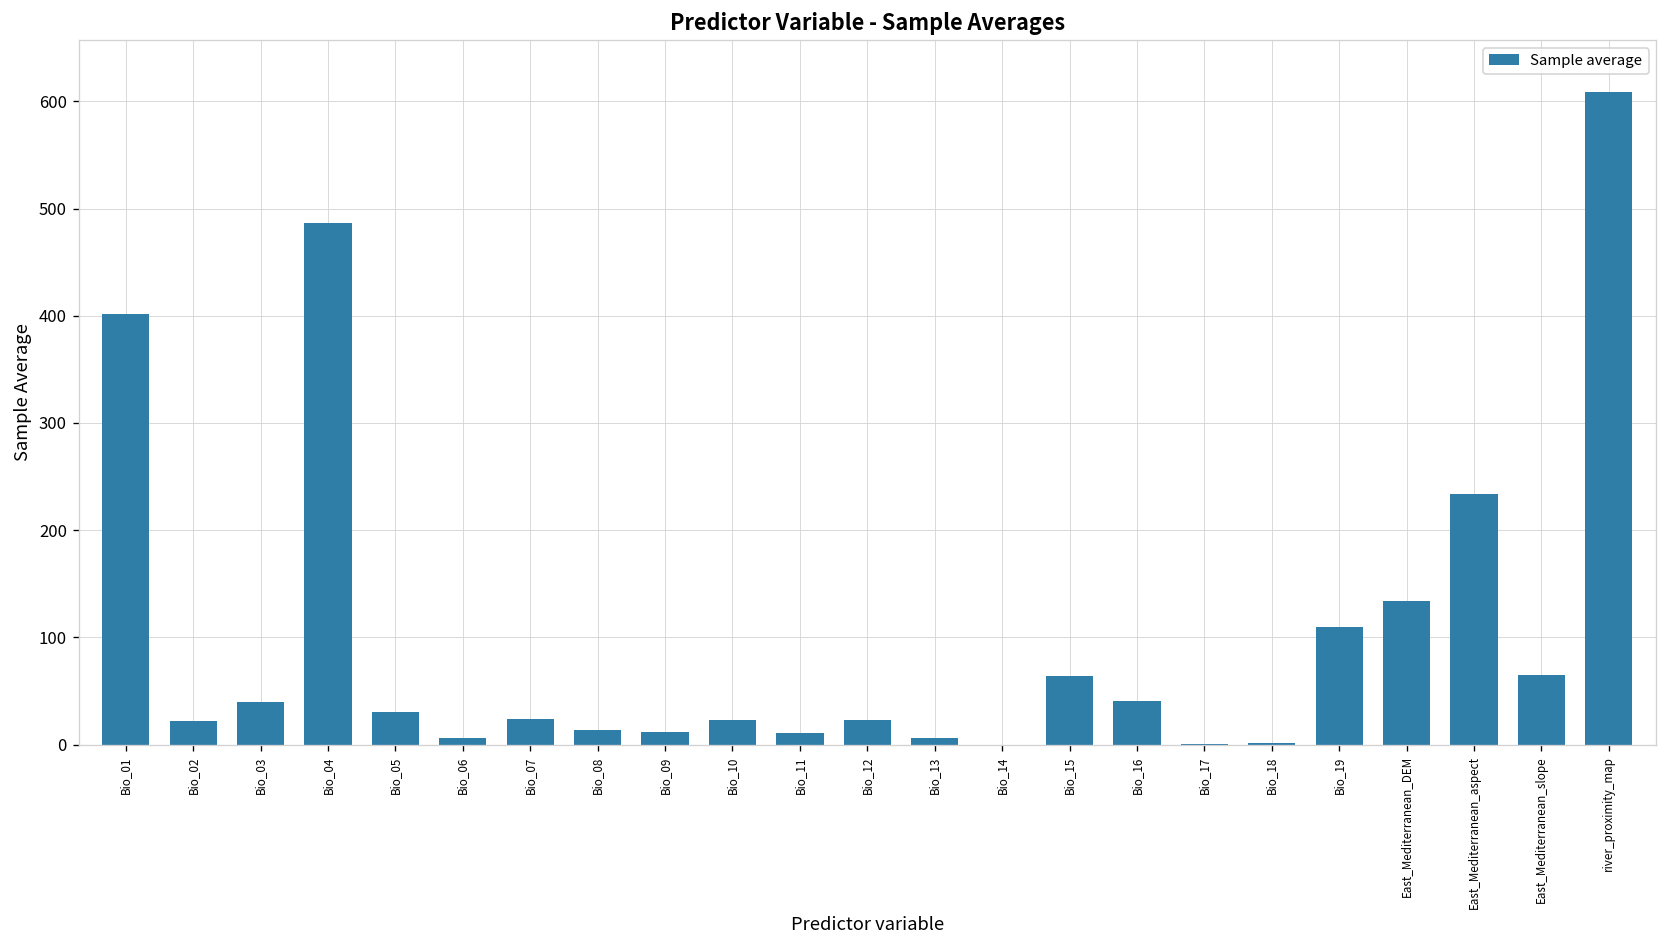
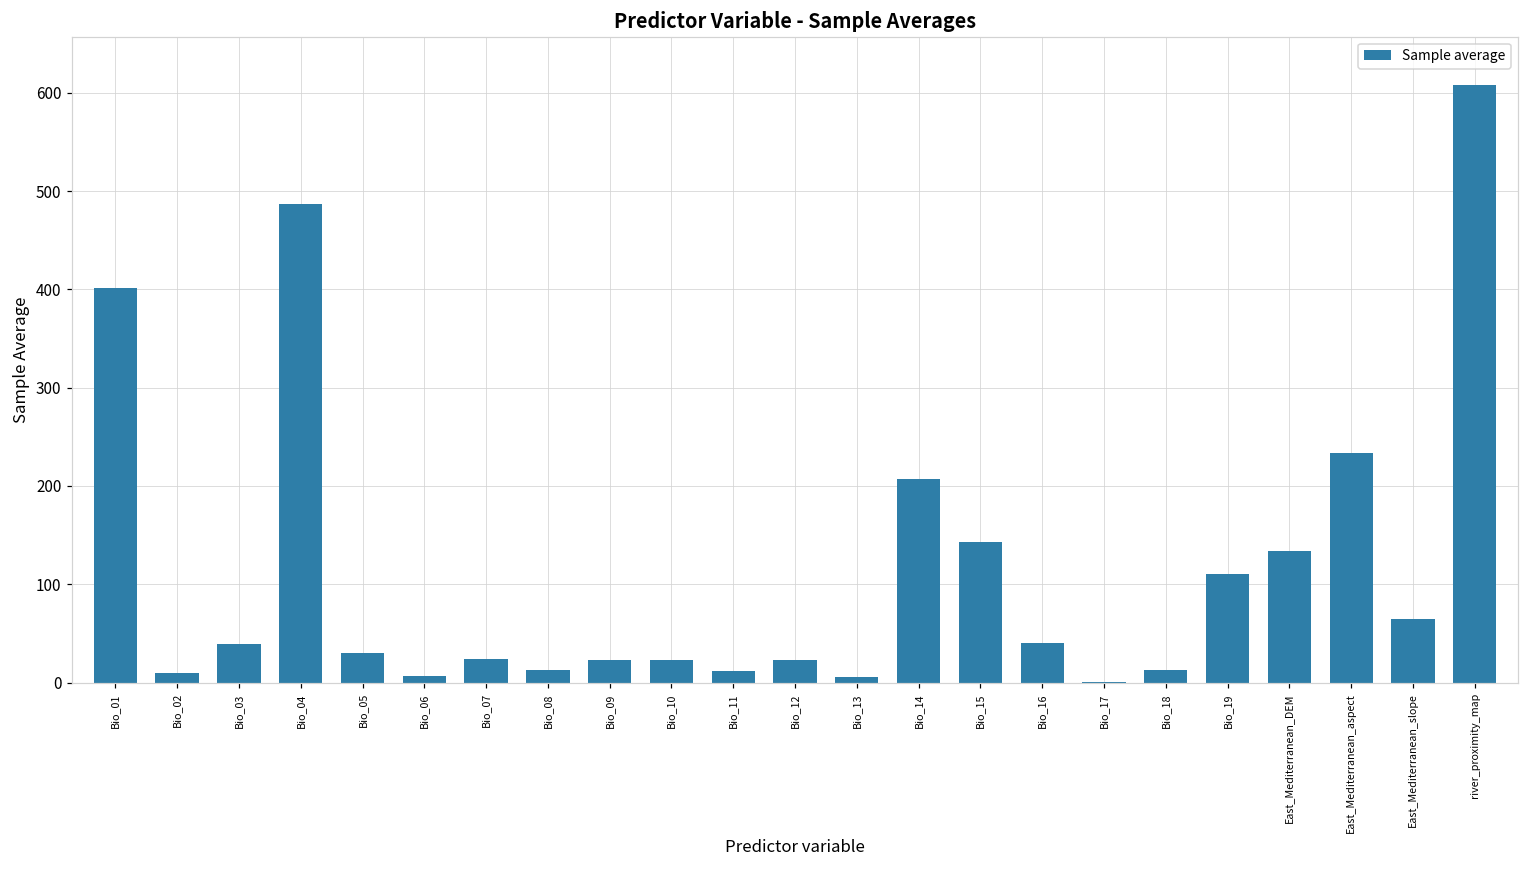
  {
    "Bio_01": 400,
-   "Bio_02": 20,
+   "Bio_02": 10,
    "Bio_03": 40,
    "Bio_04": 490,
    "Bio_05": 30,
    "Bio_06": 10,
    "Bio_07": 20,
    "Bio_08": 10,
-   "Bio_09": 10,
+   "Bio_09": 20,
    "Bio_10": 20,
    "Bio_11": 10,
    "Bio_12": 20,
    "Bio_13": 10,
-   "Bio_14": 0,
-   "Bio_15": 60,
+   "Bio_14": 210,
+   "Bio_15": 140,
    "Bio_16": 40,
-   "Bio_18": 0,
+   "Bio_18": 10,
    "Bio_19": 110,
    "East_Mediterranean_DEM": 130,
    "East_Mediterranean_aspect": 230,
    "East_Mediterranean_slope": 60,
    "river_proximity_map": 610
  }
